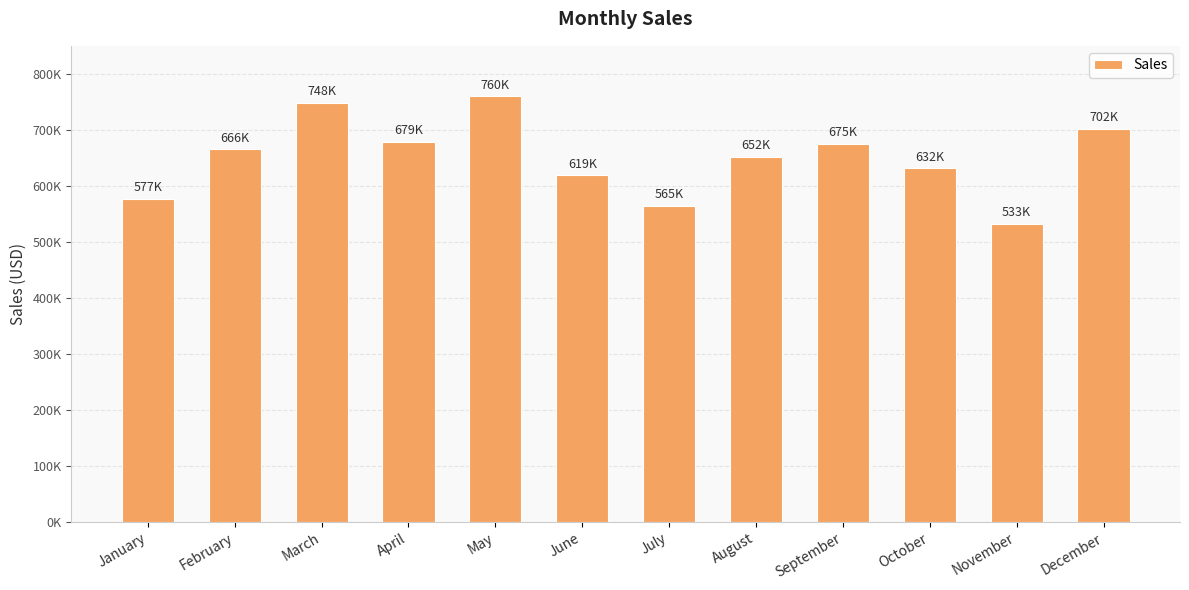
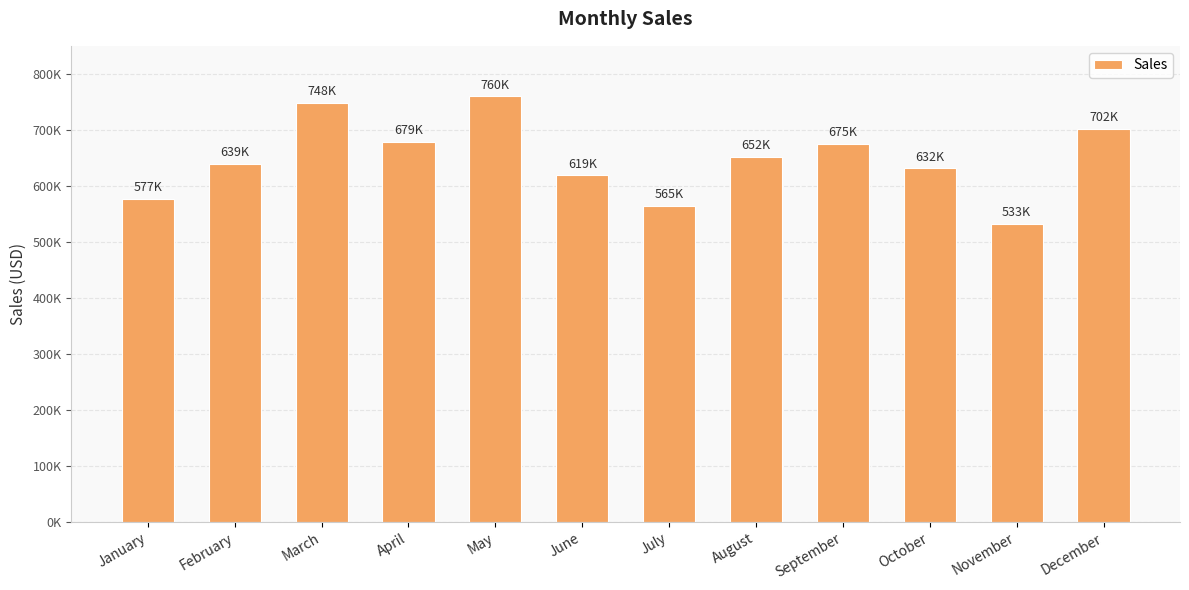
  {
    "January": "577K",
-   "February": "666K",
+   "February": "639K",
    "March": "748K",
    "April": "679K",
    "May": "760K",
    "June": "619K",
    "July": "565K",
    "August": "652K",
    "September": "675K",
    "October": "632K",
    "November": "533K",
    "December": "702K"
  }
